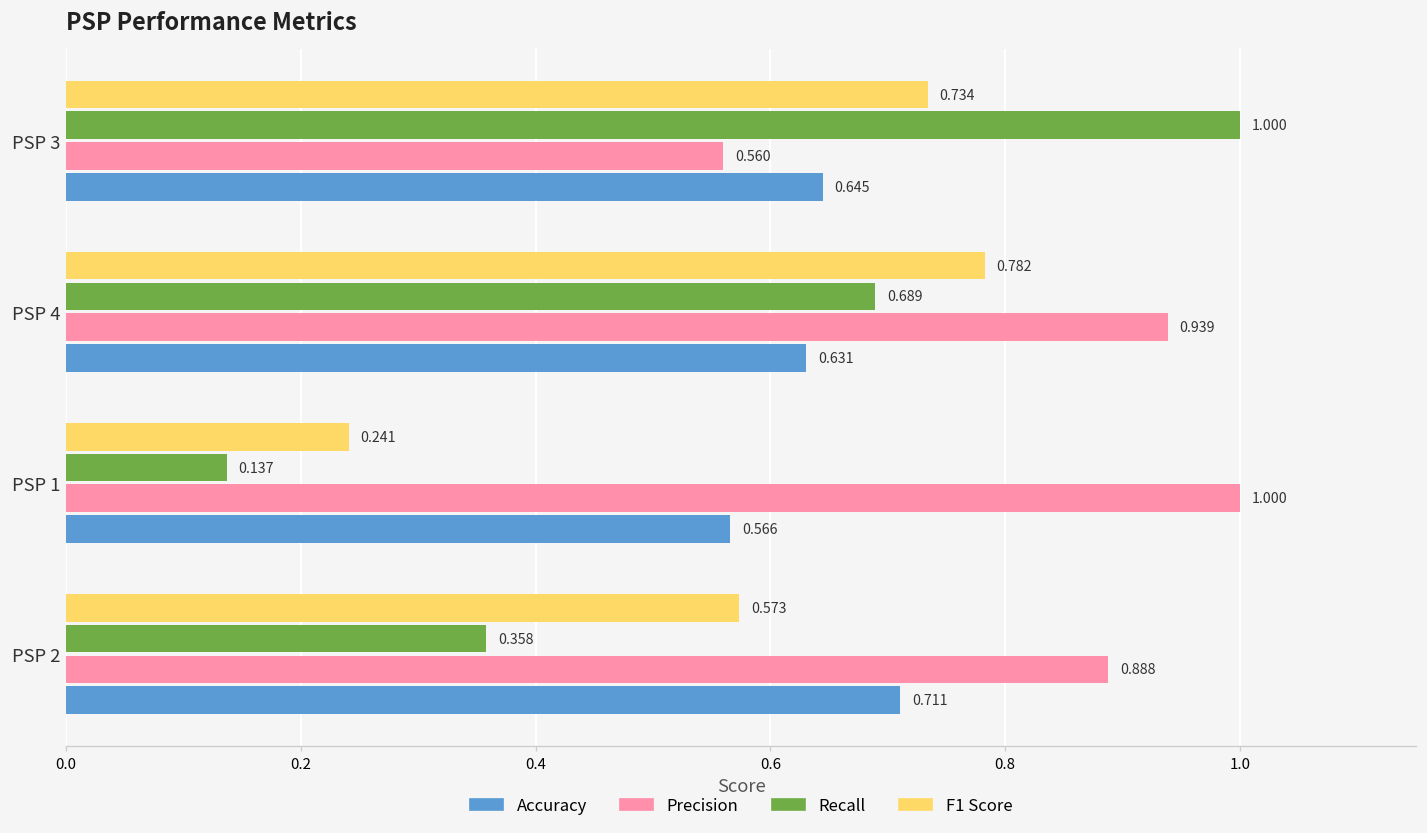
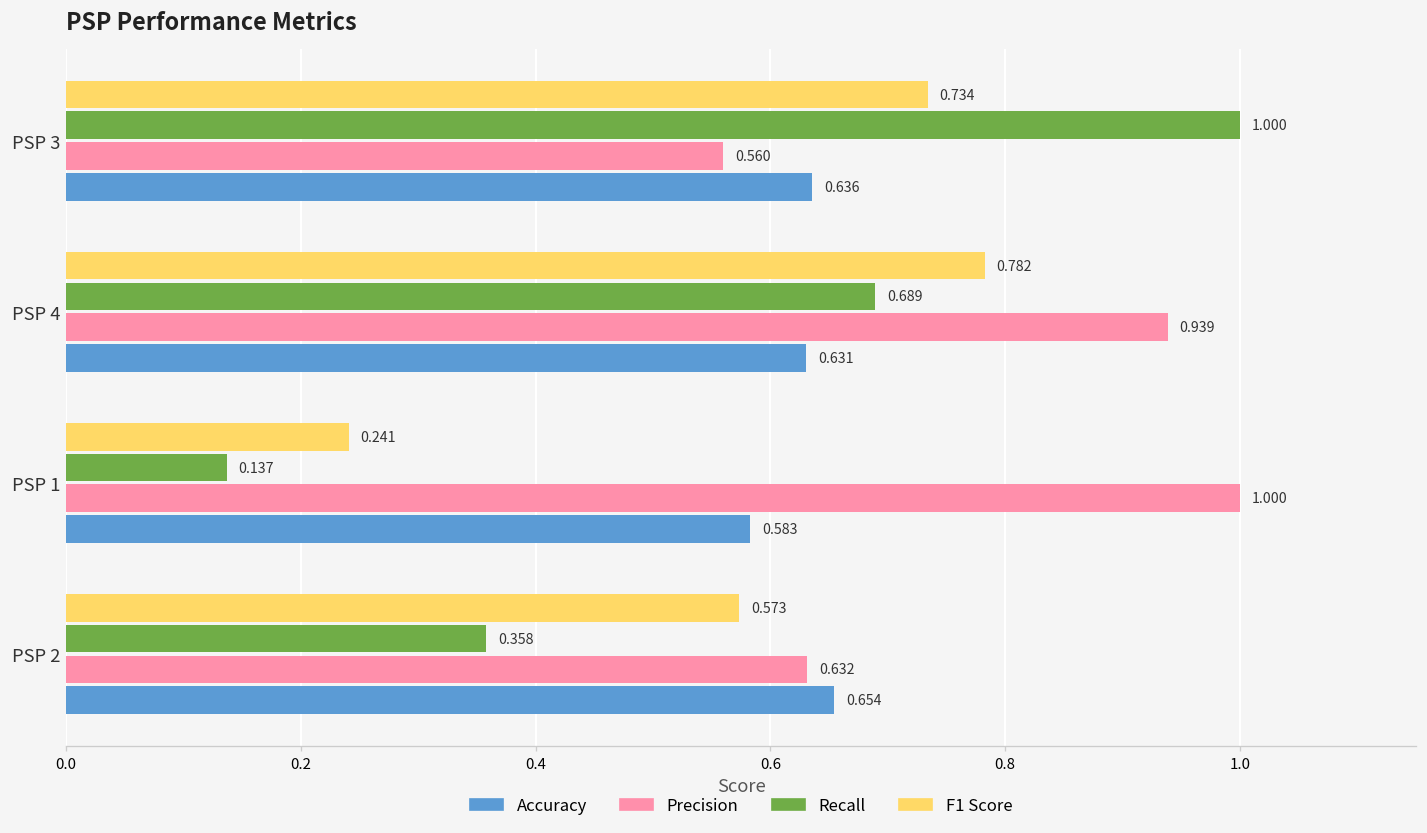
  {
    "Accuracy": {
-     "PSP 3": 0.645,
+     "PSP 3": 0.636,
      "PSP 4": 0.631,
-     "PSP 1": 0.566,
-     "PSP 2": 0.711
+     "PSP 1": 0.583,
+     "PSP 2": 0.654
    },
    "Precision": {
      "PSP 3": 0.560,
      "PSP 4": 0.939,
      "PSP 1": 1.000,
-     "PSP 2": 0.888
+     "PSP 2": 0.632
    },
    "Recall": {
      "PSP 3": 1.000,
      "PSP 4": 0.689,
      "PSP 1": 0.137,
      "PSP 2": 0.358
    },
    "F1 Score": {
      "PSP 3": 0.734,
      "PSP 4": 0.782,
      "PSP 1": 0.241,
      "PSP 2": 0.573
    }
  }
